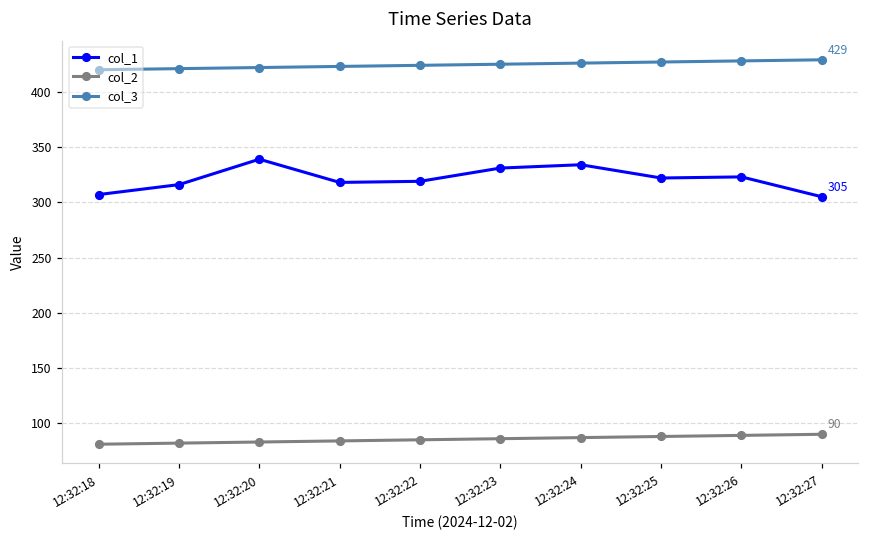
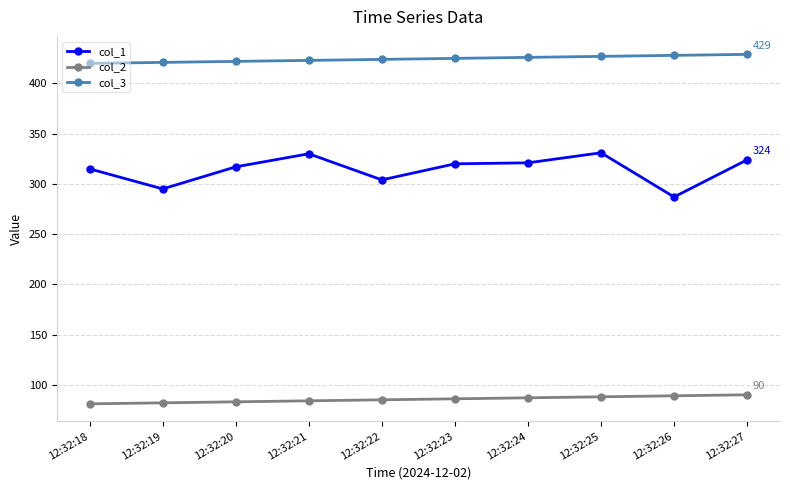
  {
    "col_1": {
-     "12:32:18": 307,
-     "12:32:19": 316,
-     "12:32:20": 339,
-     "12:32:21": 318,
-     "12:32:22": 319,
-     "12:32:23": 331,
-     "12:32:24": 334,
-     "12:32:25": 322,
-     "12:32:26": 323,
-     "12:32:27": 305
+     "12:32:18": 315,
+     "12:32:19": 295,
+     "12:32:20": 317,
+     "12:32:21": 330,
+     "12:32:22": 304,
+     "12:32:23": 320,
+     "12:32:24": 321,
+     "12:32:25": 331,
+     "12:32:26": 287,
+     "12:32:27": 324
    },
    "col_2": {
      "12:32:27": 90
    },
    "col_3": {
      "12:32:27": 429
    }
  }
